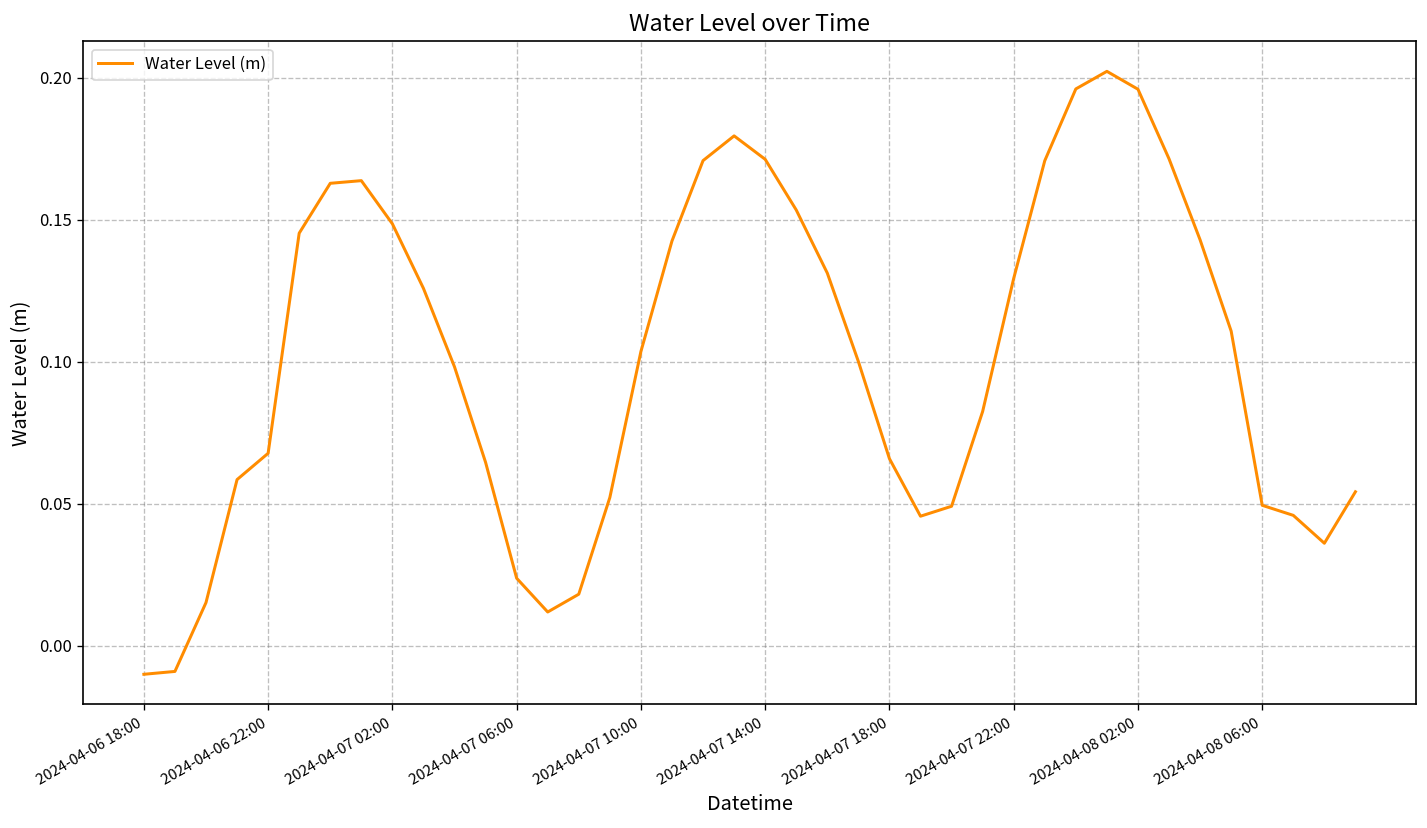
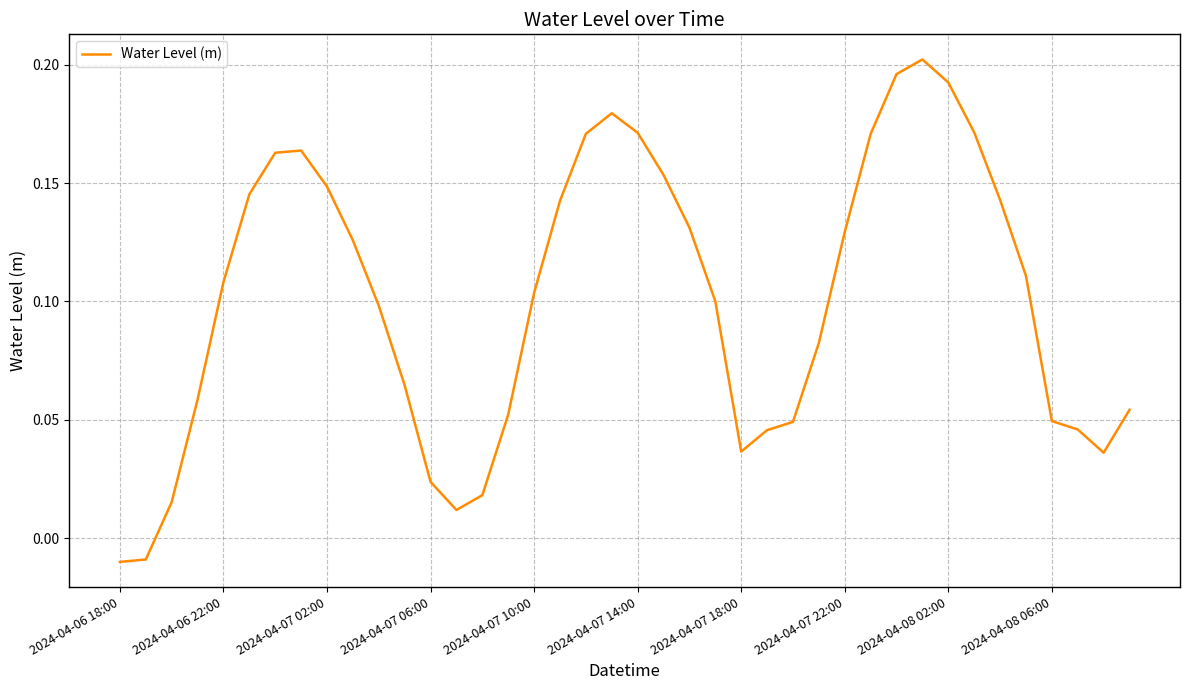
  {
    "2024-04-06 18:00": -0.010,
-   "2024-04-06 22:00": 0.068,
+   "2024-04-06 22:00": 0.108,
    "2024-04-07 02:00": 0.149,
    "2024-04-07 06:00": 0.024,
    "2024-04-07 10:00": 0.104,
    "2024-04-07 14:00": 0.171,
-   "2024-04-07 18:00": 0.066,
+   "2024-04-07 18:00": 0.037,
    "2024-04-07 22:00": 0.129,
-   "2024-04-08 02:00": 0.196,
+   "2024-04-08 02:00": 0.193,
    "2024-04-08 06:00": 0.049
  }
